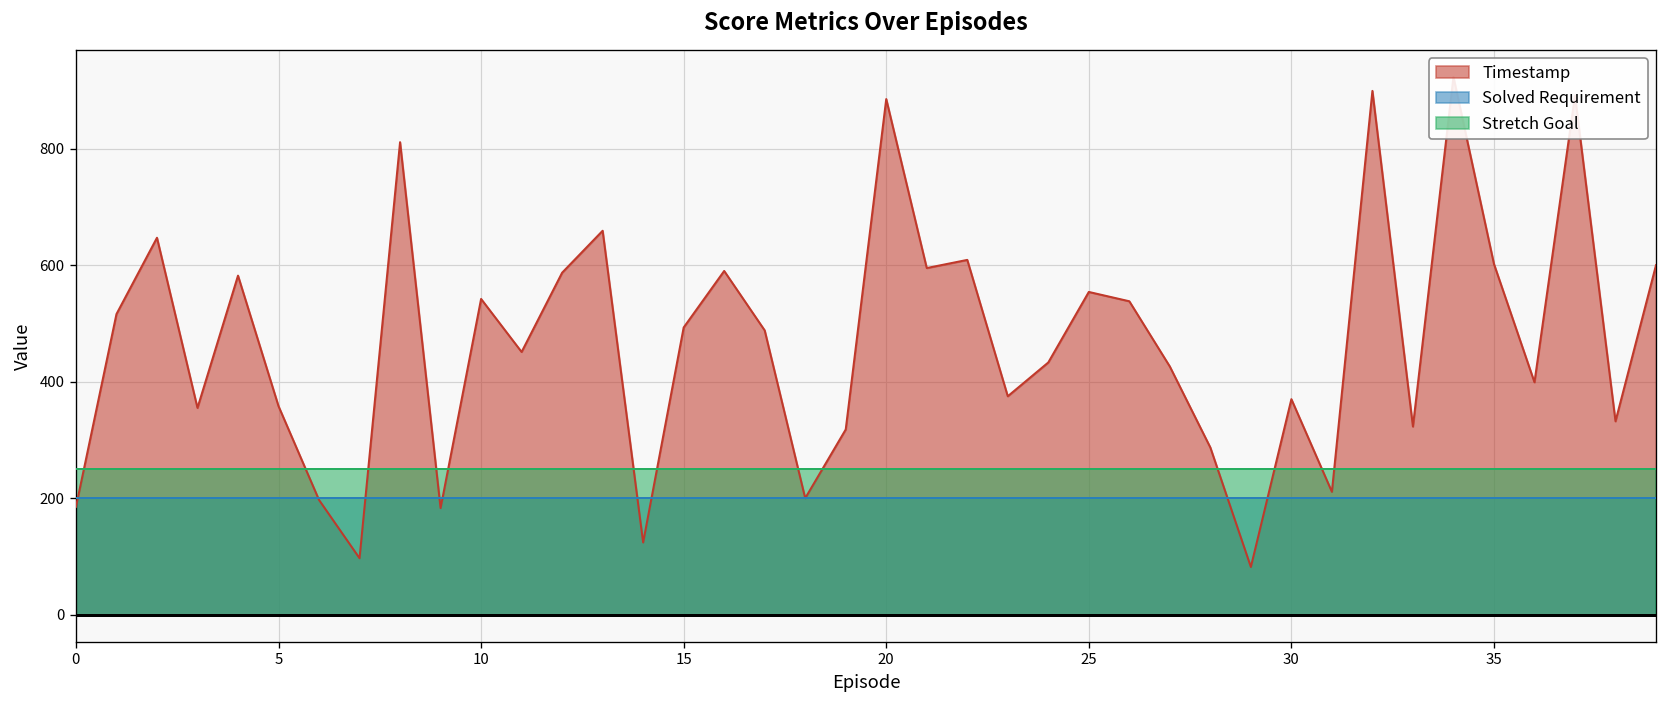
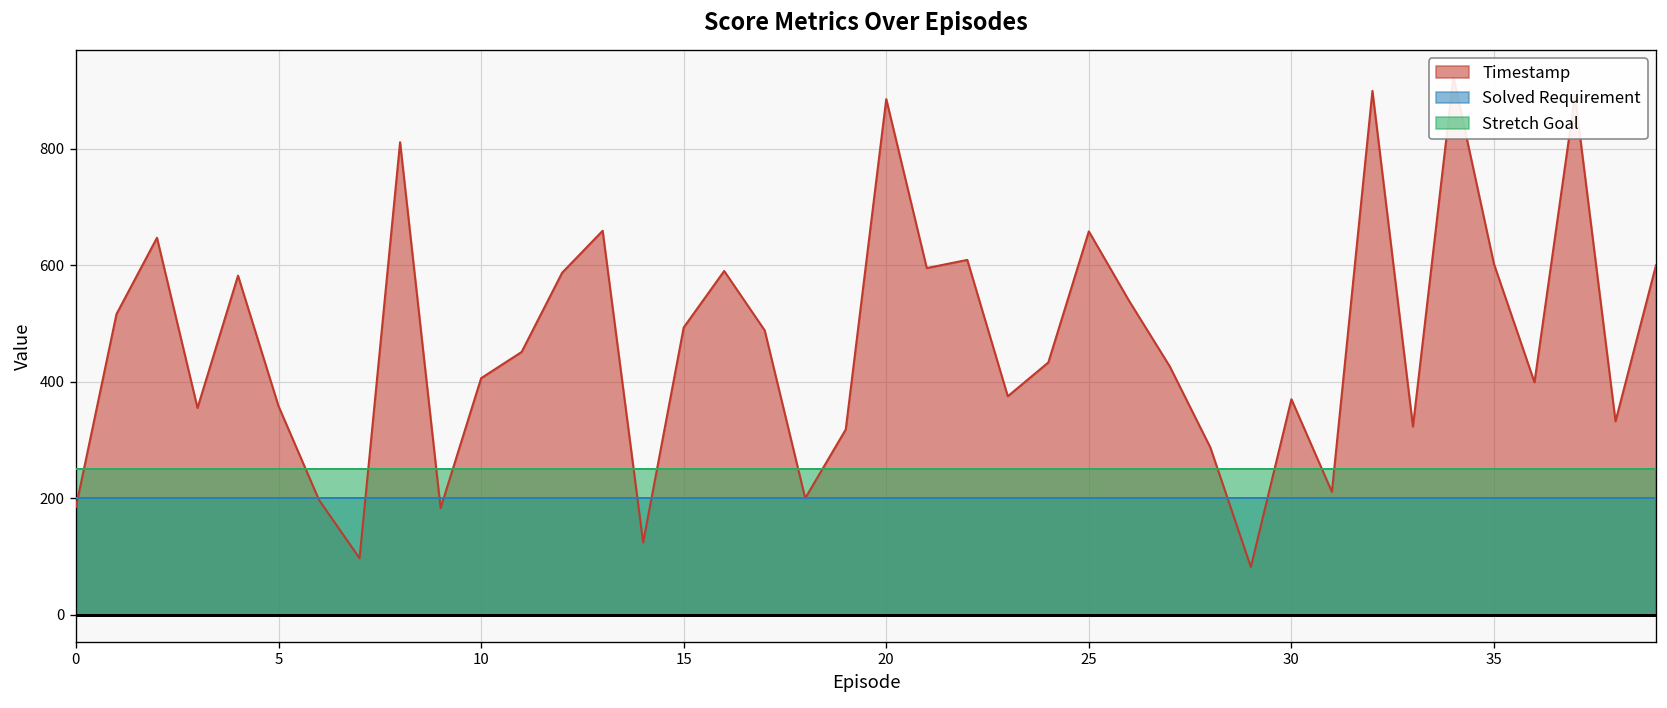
  {
    "Timestamp": {
      "0": 190,
      "5": 360,
-     "10": 540,
+     "10": 410,
      "15": 490,
      "20": 890,
-     "25": 550,
+     "25": 660,
      "30": 370,
      "35": 600
    },
    "Solved Requirement": {
      "0": 200,
      "5": 200,
      "10": 200,
      "15": 200,
      "20": 200,
      "25": 200,
      "30": 200,
      "35": 200
    },
    "Stretch Goal": {
      "0": 250,
      "5": 250,
      "10": 250,
      "15": 250,
      "20": 250,
      "25": 250,
      "30": 250,
      "35": 250
    }
  }
